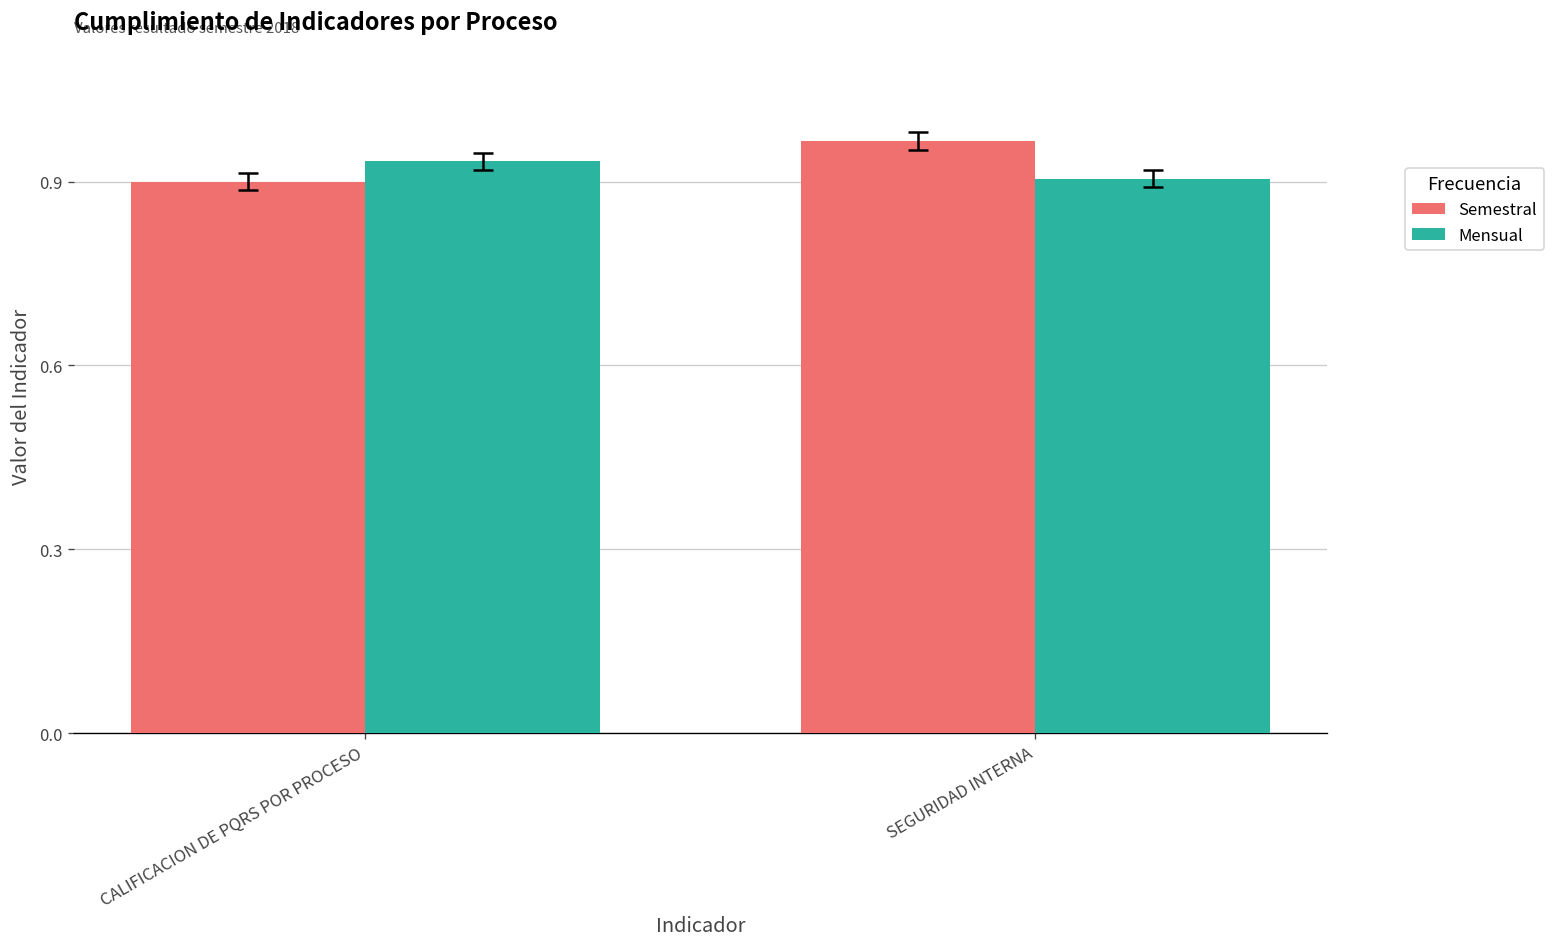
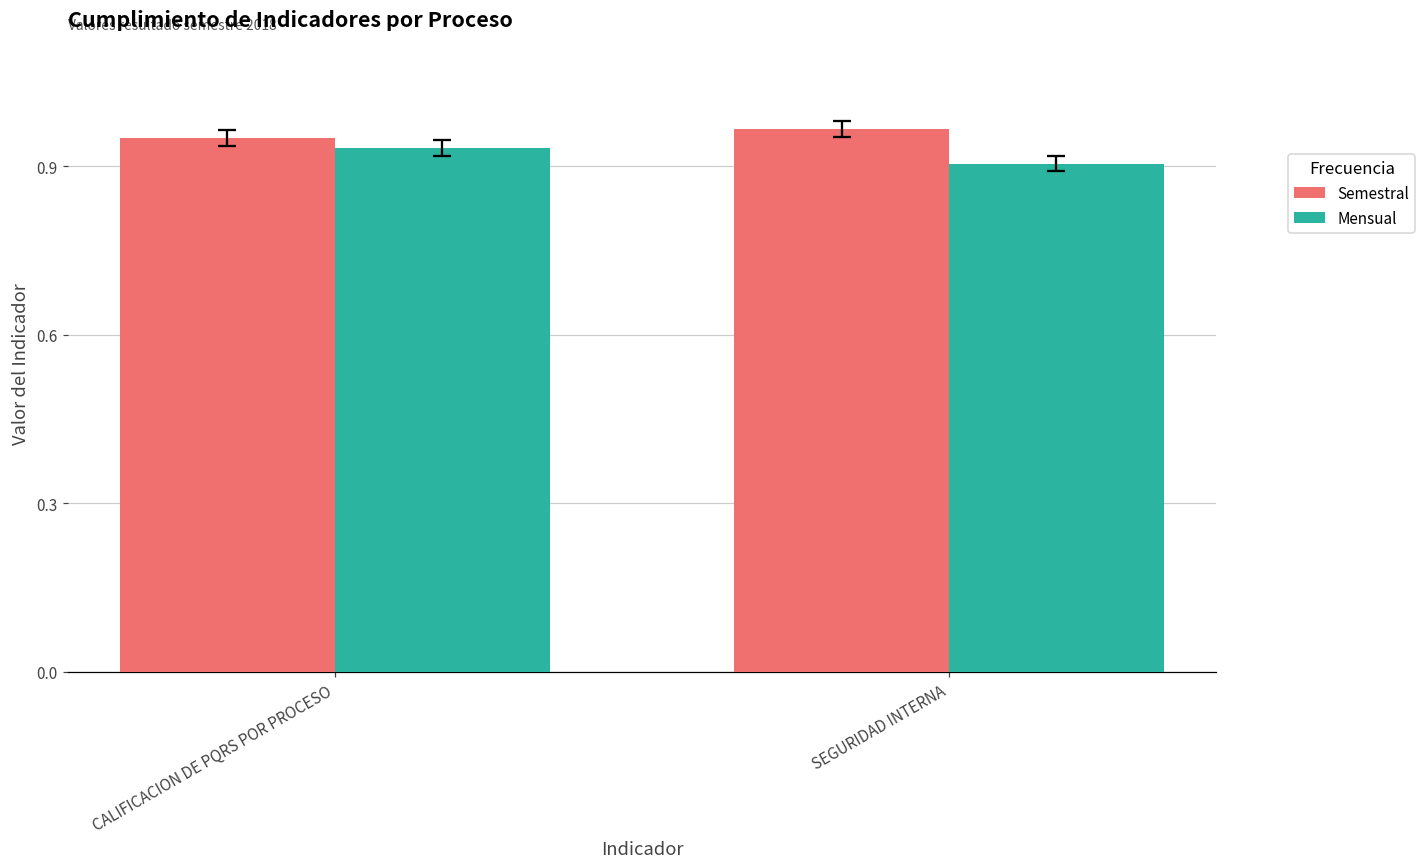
  {
    "Semestral": {
-     "CALIFICACION DE PQRS POR PROCESO": 0.90,
+     "CALIFICACION DE PQRS POR PROCESO": 0.95,
      "SEGURIDAD INTERNA": 0.97
    },
    "Mensual": {
      "CALIFICACION DE PQRS POR PROCESO": 0.93,
      "SEGURIDAD INTERNA": 0.90
    }
  }
